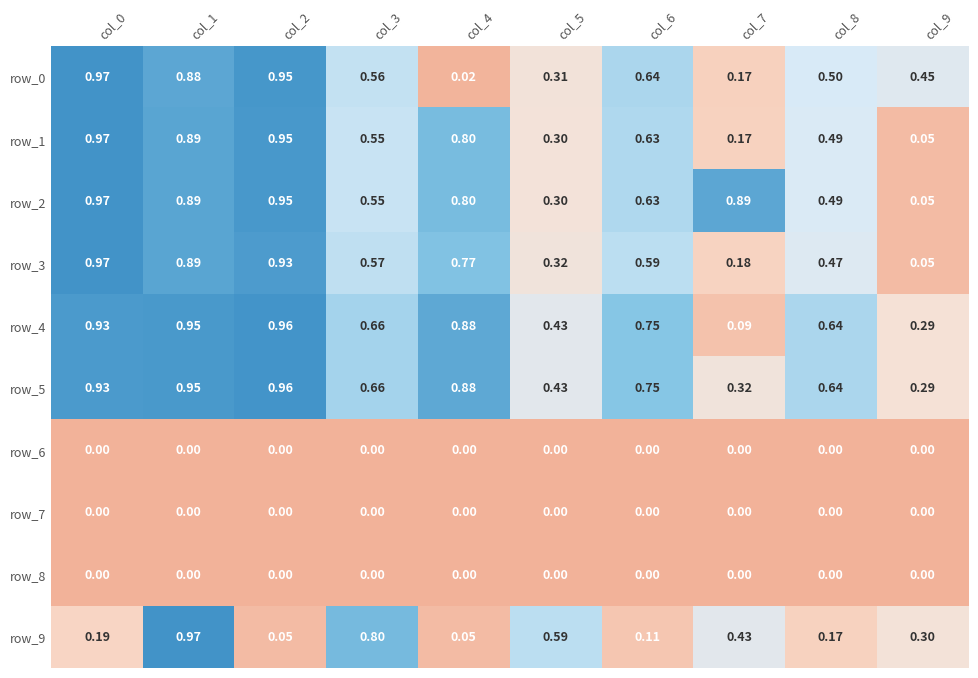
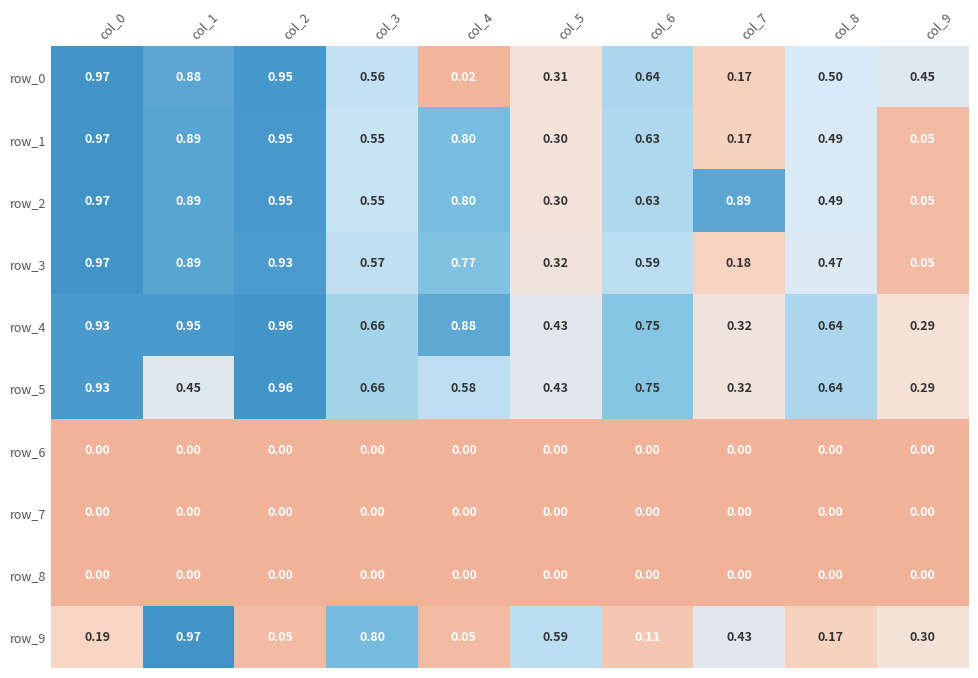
  {
    "row_0": {
      "col_0": 0.97,
      "col_1": 0.88,
      "col_2": 0.95,
      "col_3": 0.56,
      "col_4": 0.02,
      "col_5": 0.31,
      "col_6": 0.64,
      "col_7": 0.17,
      "col_8": 0.50,
      "col_9": 0.45
    },
    "row_1": {
      "col_0": 0.97,
      "col_1": 0.89,
      "col_2": 0.95,
      "col_3": 0.55,
      "col_4": 0.80,
      "col_5": 0.30,
      "col_6": 0.63,
      "col_7": 0.17,
      "col_8": 0.49,
      "col_9": 0.05
    },
    "row_2": {
      "col_0": 0.97,
      "col_1": 0.89,
      "col_2": 0.95,
      "col_3": 0.55,
      "col_4": 0.80,
      "col_5": 0.30,
      "col_6": 0.63,
      "col_7": 0.89,
      "col_8": 0.49,
      "col_9": 0.05
    },
    "row_3": {
      "col_0": 0.97,
      "col_1": 0.89,
      "col_2": 0.93,
      "col_3": 0.57,
      "col_4": 0.77,
      "col_5": 0.32,
      "col_6": 0.59,
      "col_7": 0.18,
      "col_8": 0.47,
      "col_9": 0.05
    },
    "row_4": {
      "col_0": 0.93,
      "col_1": 0.95,
      "col_2": 0.96,
      "col_3": 0.66,
      "col_4": 0.88,
      "col_5": 0.43,
      "col_6": 0.75,
-     "col_7": 0.09,
+     "col_7": 0.32,
      "col_8": 0.64,
      "col_9": 0.29
    },
    "row_5": {
      "col_0": 0.93,
-     "col_1": 0.95,
+     "col_1": 0.45,
      "col_2": 0.96,
      "col_3": 0.66,
-     "col_4": 0.88,
+     "col_4": 0.58,
      "col_5": 0.43,
      "col_6": 0.75,
      "col_7": 0.32,
      "col_8": 0.64,
      "col_9": 0.29
    },
    "row_6": {
      "col_0": 0.00,
      "col_1": 0.00,
      "col_2": 0.00,
      "col_3": 0.00,
      "col_4": 0.00,
      "col_5": 0.00,
      "col_6": 0.00,
      "col_7": 0.00,
      "col_8": 0.00,
      "col_9": 0.00
    },
    "row_7": {
      "col_0": 0.00,
      "col_1": 0.00,
      "col_2": 0.00,
      "col_3": 0.00,
      "col_4": 0.00,
      "col_5": 0.00,
      "col_6": 0.00,
      "col_7": 0.00,
      "col_8": 0.00,
      "col_9": 0.00
    },
    "row_8": {
      "col_0": 0.00,
      "col_1": 0.00,
      "col_2": 0.00,
      "col_3": 0.00,
      "col_4": 0.00,
      "col_5": 0.00,
      "col_6": 0.00,
      "col_7": 0.00,
      "col_8": 0.00,
      "col_9": 0.00
    },
    "row_9": {
      "col_0": 0.19,
      "col_1": 0.97,
      "col_2": 0.05,
      "col_3": 0.80,
      "col_4": 0.05,
      "col_5": 0.59,
      "col_6": 0.11,
      "col_7": 0.43,
      "col_8": 0.17,
      "col_9": 0.30
    }
  }
